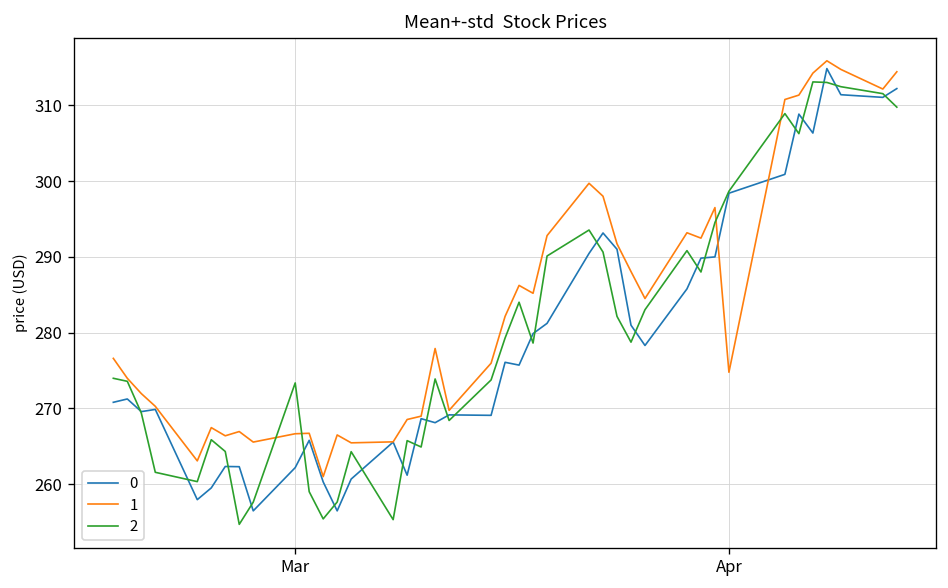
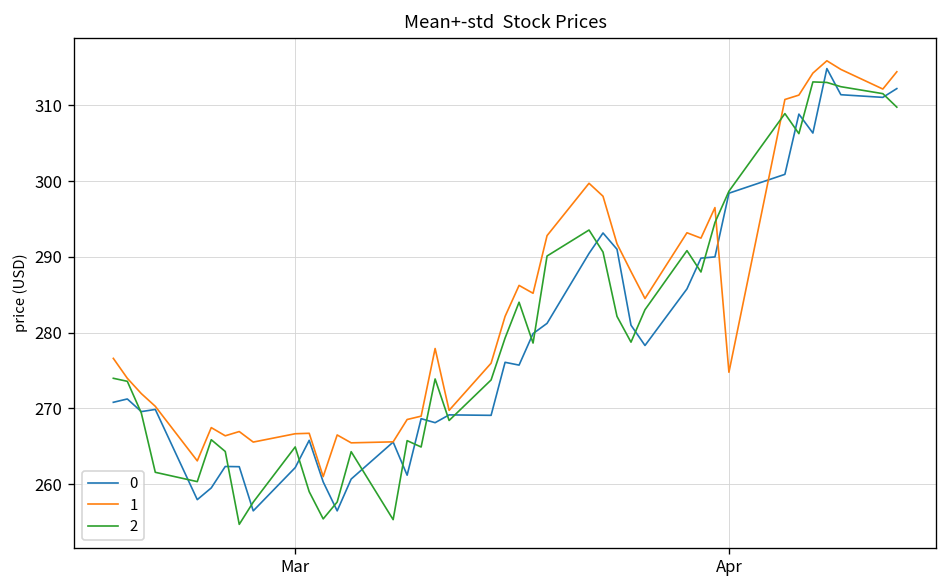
  {
    "0": {
      "Mar": 262
    },
    "1": {
      "Mar": 267,
      "Apr": 275
    },
    "2": {
-     "Mar": 273
+     "Mar": 265
    }
  }
